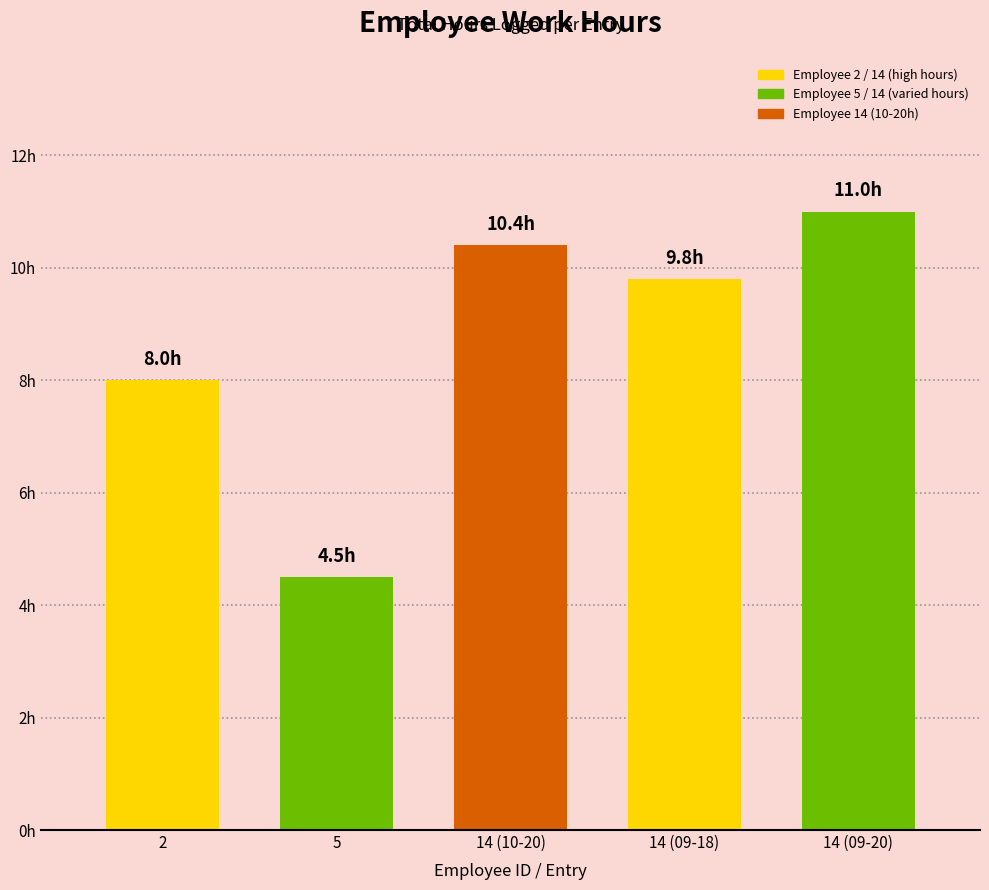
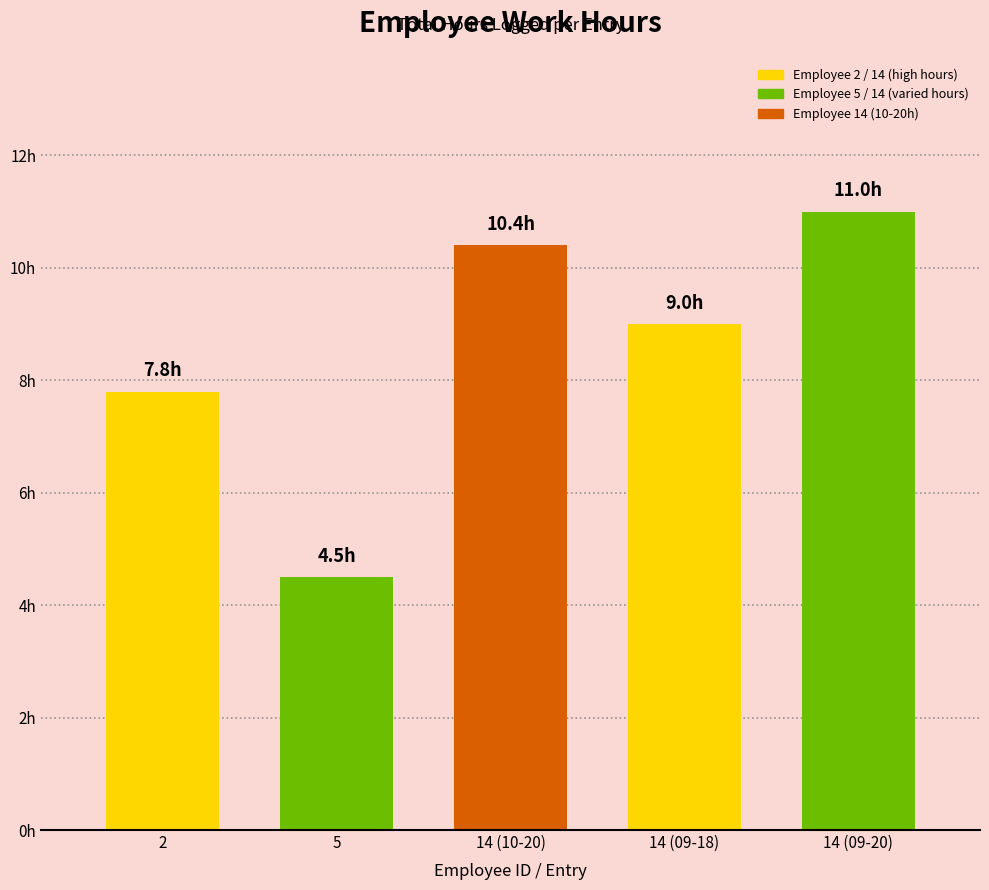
  {
-   "2": "8.0h",
+   "2": "7.8h",
    "5": "4.5h",
    "14 (10-20)": "10.4h",
-   "14 (09-18)": "9.8h",
+   "14 (09-18)": "9.0h",
    "14 (09-20)": "11.0h"
  }
